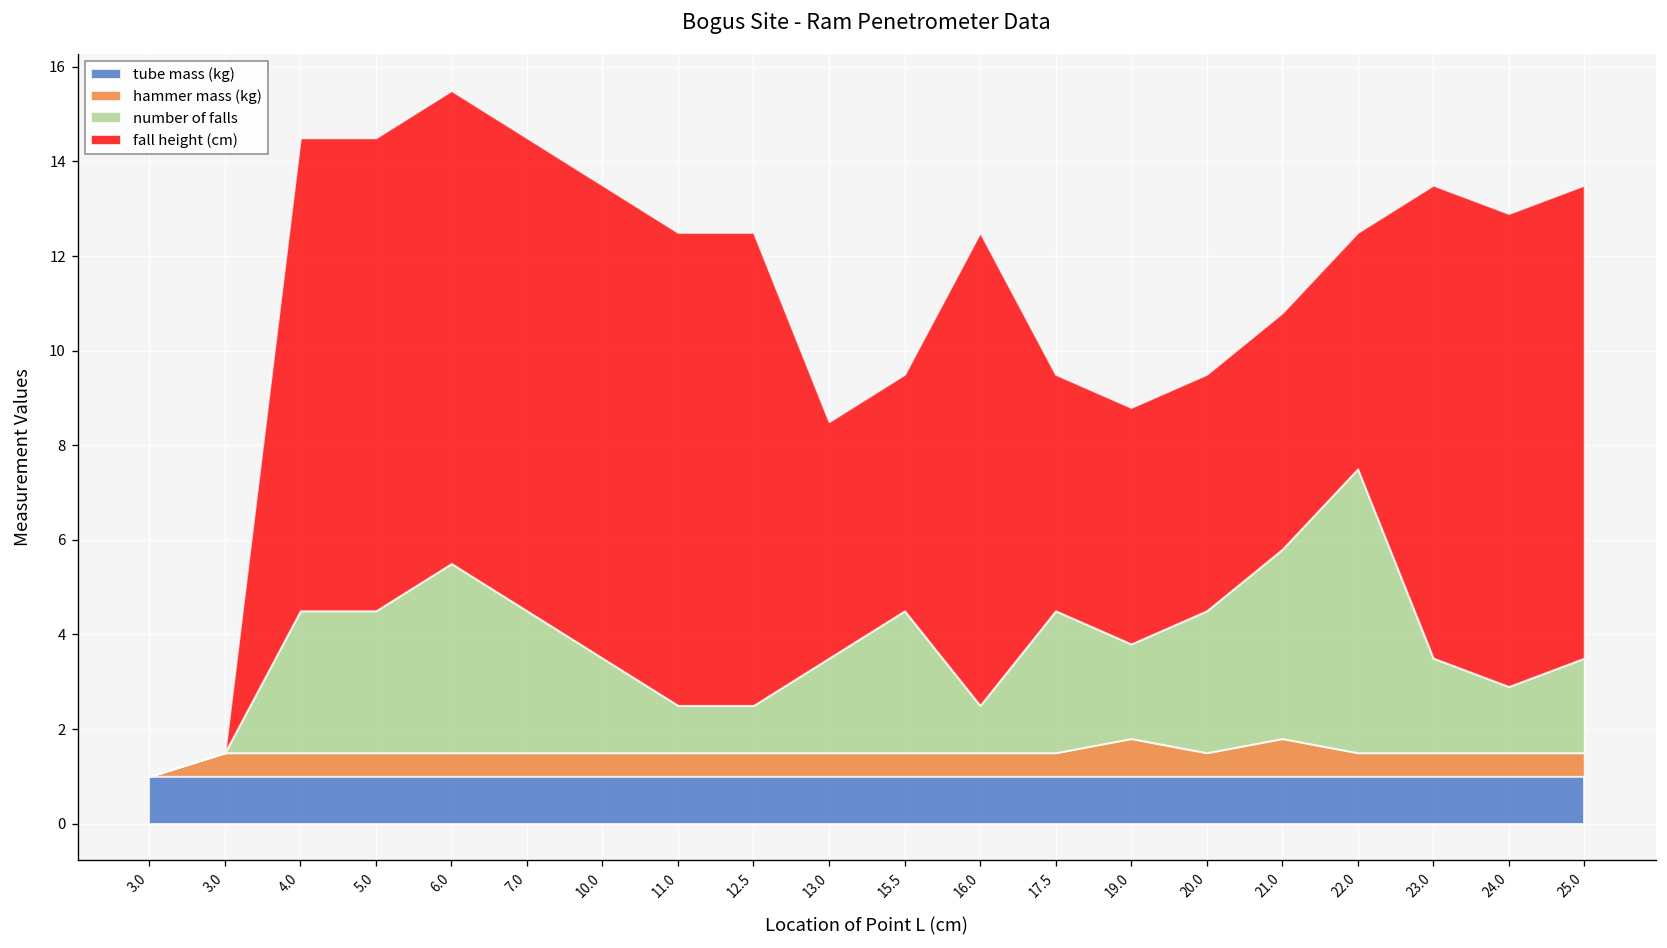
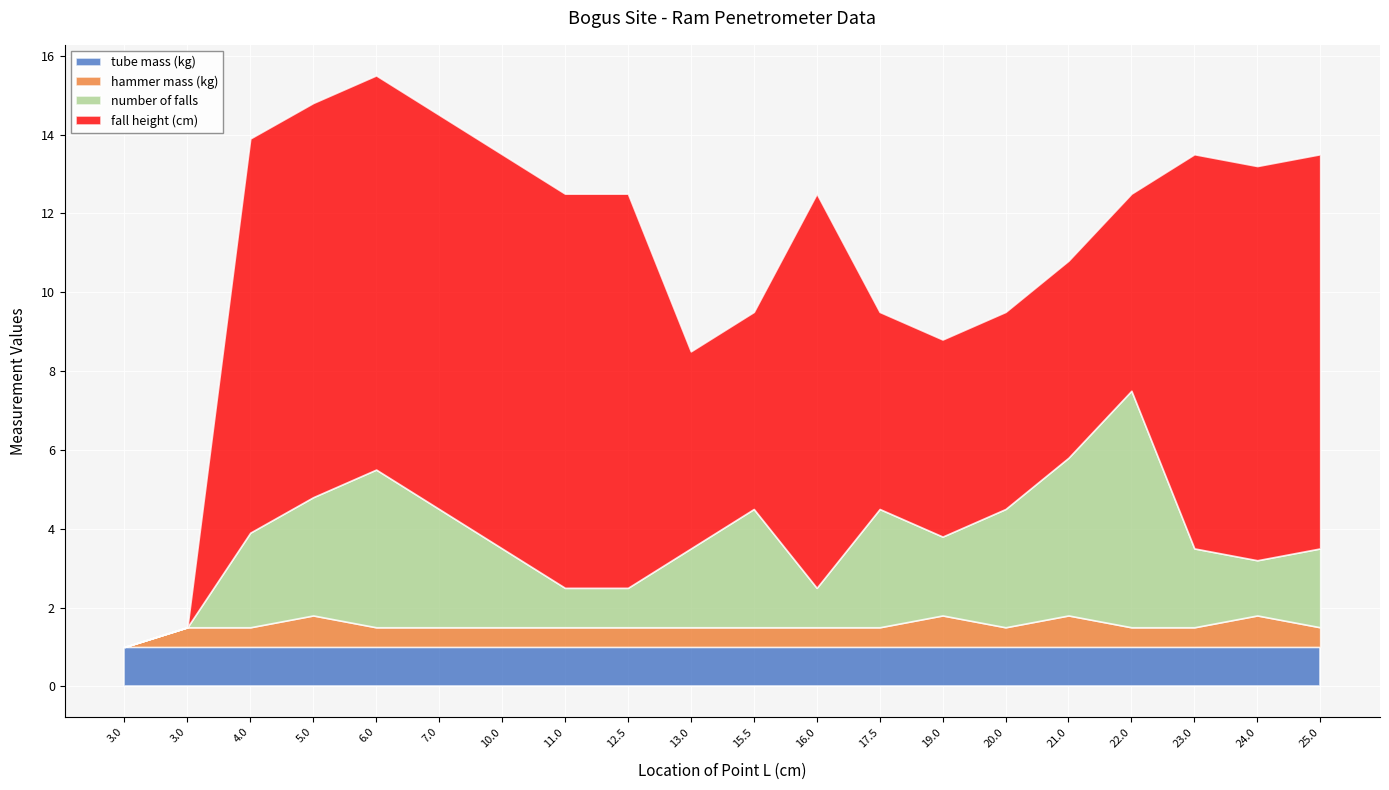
  {
    "tube mass (kg)": {
      "4.0": 1.0,
      "5.0": 1.0,
      "6.0": 1.0,
      "7.0": 1.0,
      "10.0": 1.0,
      "11.0": 1.0,
      "12.5": 1.0,
      "13.0": 1.0,
      "15.5": 1.0,
      "16.0": 1.0,
      "17.5": 1.0,
      "19.0": 1.0,
      "20.0": 1.0,
      "21.0": 1.0,
      "22.0": 1.0,
      "23.0": 1.0,
      "24.0": 1.0,
      "25.0": 1.0
    },
    "hammer mass (kg)": {
      "4.0": 0.5,
-     "5.0": 0.5,
+     "5.0": 0.8,
      "6.0": 0.5,
      "7.0": 0.5,
      "10.0": 0.5,
      "11.0": 0.5,
      "12.5": 0.5,
      "13.0": 0.5,
      "15.5": 0.5,
      "16.0": 0.5,
      "17.5": 0.5,
      "19.0": 0.8,
      "20.0": 0.5,
      "21.0": 0.8,
      "22.0": 0.5,
      "23.0": 0.5,
-     "24.0": 0.5,
+     "24.0": 0.8,
      "25.0": 0.5
    },
    "number of falls": {
-     "4.0": 3.0,
+     "4.0": 2.4,
      "5.0": 3.0,
      "6.0": 4.0,
      "7.0": 3.0,
      "10.0": 2.0,
      "11.0": 1.0,
      "12.5": 1.0,
      "13.0": 2.0,
      "15.5": 3.0,
      "16.0": 1.0,
      "17.5": 3.0,
      "19.0": 2.0,
      "20.0": 3.0,
      "21.0": 4.0,
      "22.0": 6.0,
      "23.0": 2.0,
      "24.0": 1.4,
      "25.0": 2.0
    },
    "fall height (cm)": {
      "4.0": 10.0,
      "5.0": 10.0,
      "6.0": 10.0,
      "7.0": 10.0,
      "10.0": 10.0,
      "11.0": 10.0,
      "12.5": 10.0,
      "13.0": 5.0,
      "15.5": 5.0,
      "16.0": 10.0,
      "17.5": 5.0,
      "19.0": 5.0,
      "20.0": 5.0,
      "21.0": 5.0,
      "22.0": 5.0,
      "23.0": 10.0,
      "24.0": 10.0,
      "25.0": 10.0
    }
  }
